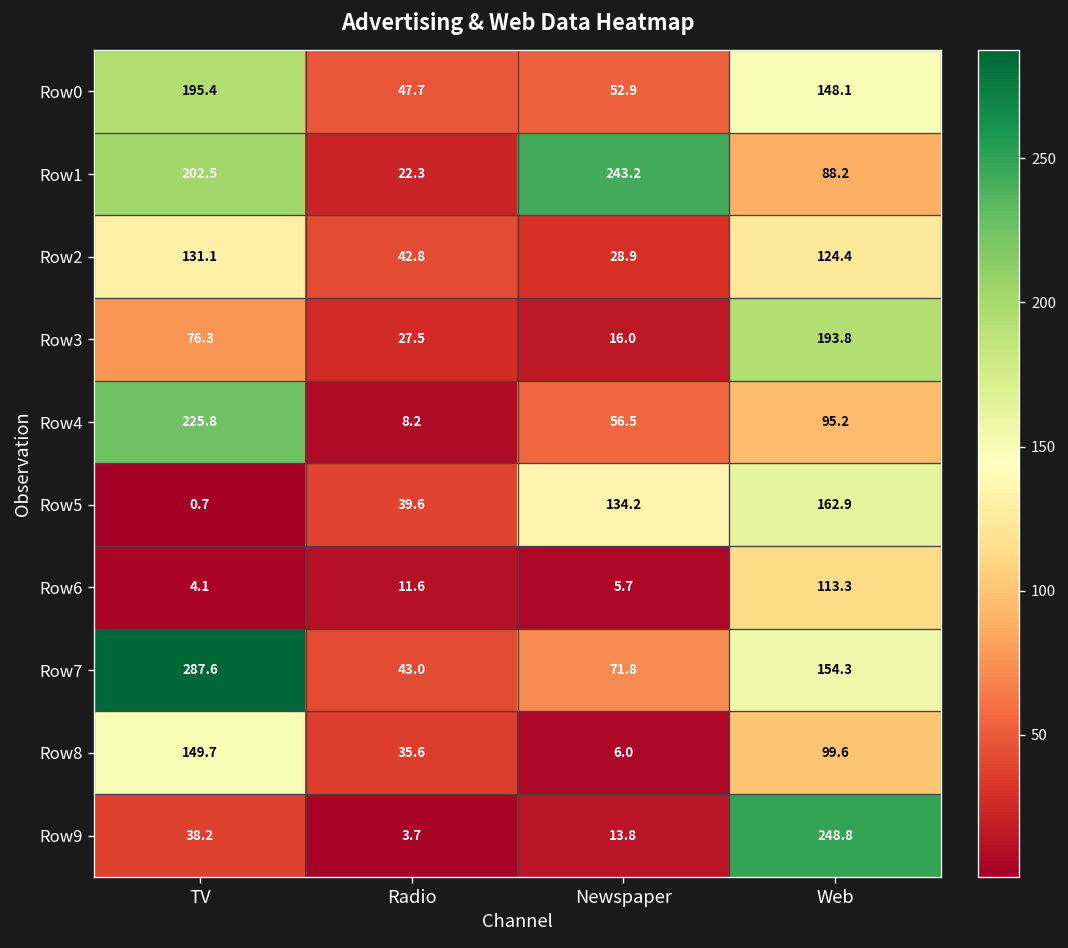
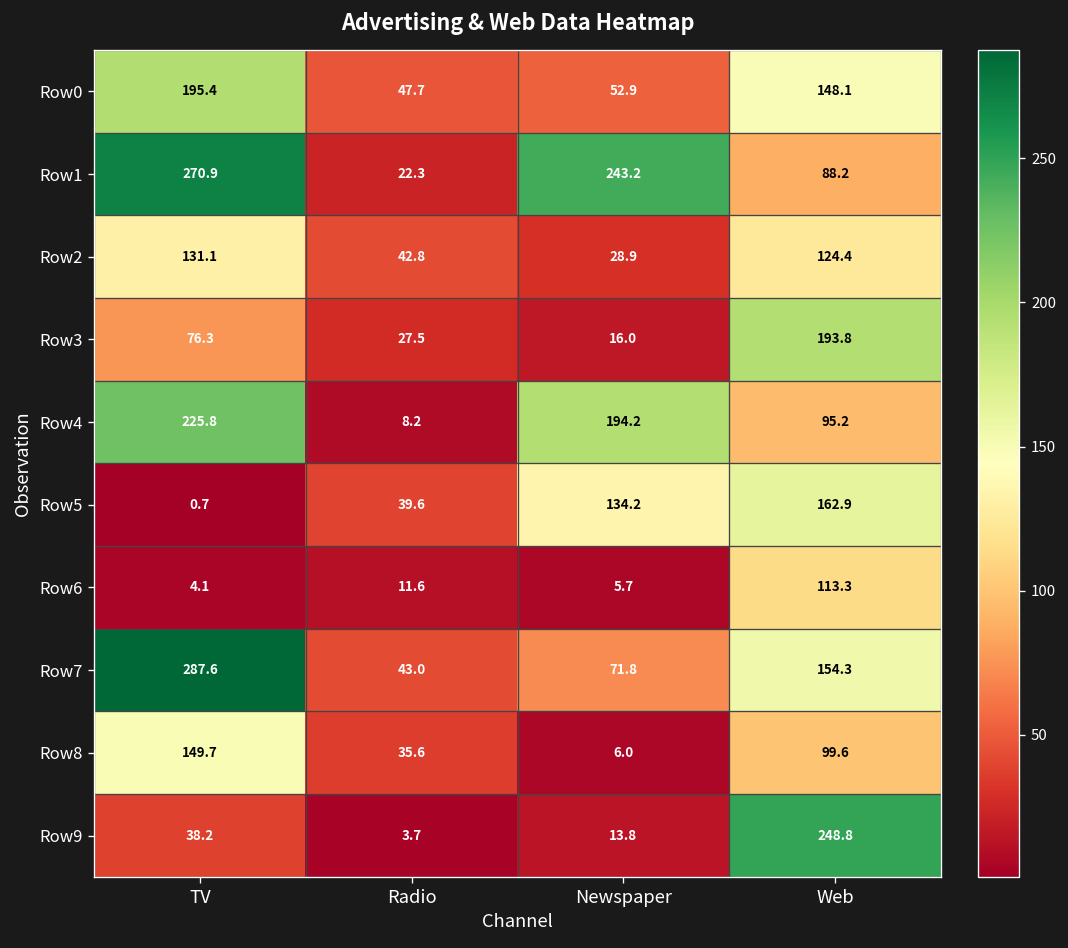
  {
    "Row0": {
      "TV": 195.4,
      "Radio": 47.7,
      "Newspaper": 52.9,
      "Web": 148.1
    },
    "Row1": {
-     "TV": 202.5,
+     "TV": 270.9,
      "Radio": 22.3,
      "Newspaper": 243.2,
      "Web": 88.2
    },
    "Row2": {
      "TV": 131.1,
      "Radio": 42.8,
      "Newspaper": 28.9,
      "Web": 124.4
    },
    "Row3": {
      "TV": 76.3,
      "Radio": 27.5,
      "Newspaper": 16.0,
      "Web": 193.8
    },
    "Row4": {
      "TV": 225.8,
      "Radio": 8.2,
-     "Newspaper": 56.5,
+     "Newspaper": 194.2,
      "Web": 95.2
    },
    "Row5": {
      "TV": 0.7,
      "Radio": 39.6,
      "Newspaper": 134.2,
      "Web": 162.9
    },
    "Row6": {
      "TV": 4.1,
      "Radio": 11.6,
      "Newspaper": 5.7,
      "Web": 113.3
    },
    "Row7": {
      "TV": 287.6,
      "Radio": 43.0,
      "Newspaper": 71.8,
      "Web": 154.3
    },
    "Row8": {
      "TV": 149.7,
      "Radio": 35.6,
      "Newspaper": 6.0,
      "Web": 99.6
    },
    "Row9": {
      "TV": 38.2,
      "Radio": 3.7,
      "Newspaper": 13.8,
      "Web": 248.8
    }
  }
